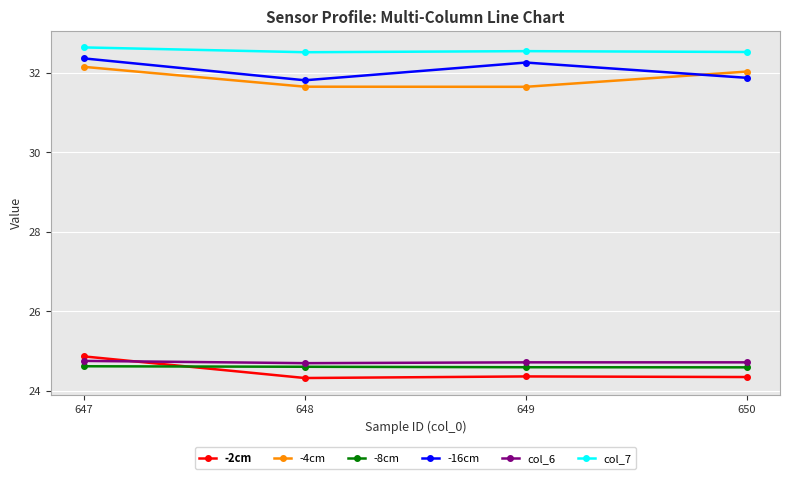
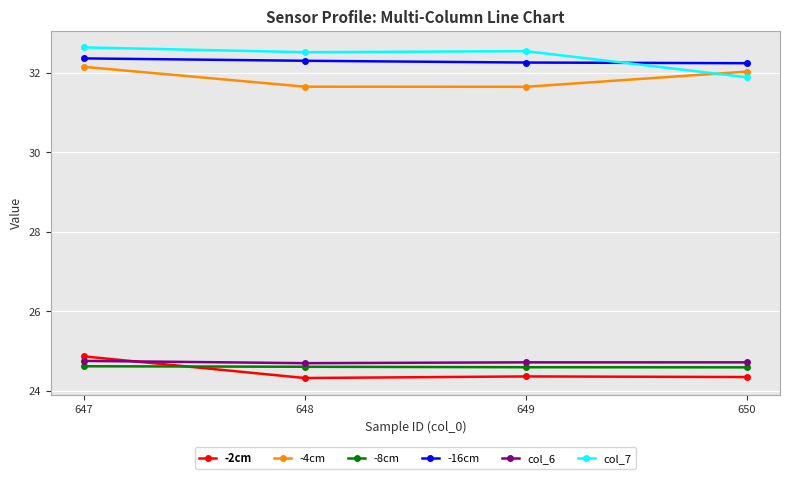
  {
    "-2cm": {
      "647": 24.9,
      "648": 24.3,
      "649": 24.4,
      "650": 24.3
    },
    "-4cm": {
      "647": 32.1,
      "648": 31.6,
      "649": 31.6,
      "650": 32.0
    },
    "-8cm": {
      "647": 24.6,
      "648": 24.6,
      "649": 24.6,
      "650": 24.6
    },
    "-16cm": {
      "647": 32.4,
-     "648": 31.8,
+     "648": 32.3,
      "649": 32.3,
-     "650": 31.9
+     "650": 32.2
    },
    "col_6": {
      "647": 24.7,
      "648": 24.7,
      "649": 24.7,
      "650": 24.7
    },
    "col_7": {
      "647": 32.6,
      "648": 32.5,
      "649": 32.5,
-     "650": 32.5
+     "650": 31.9
    }
  }
